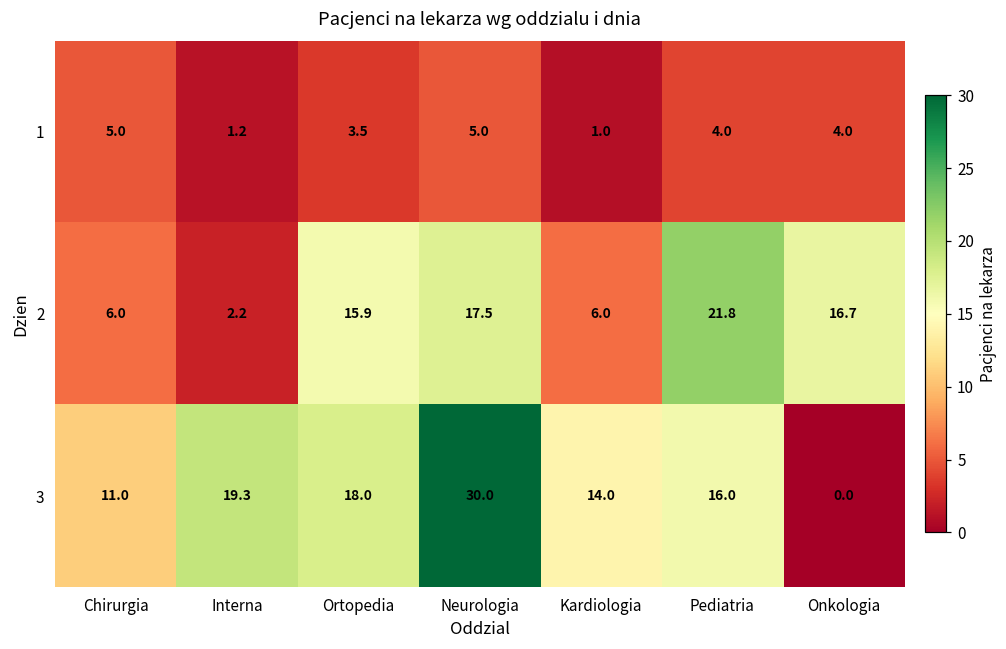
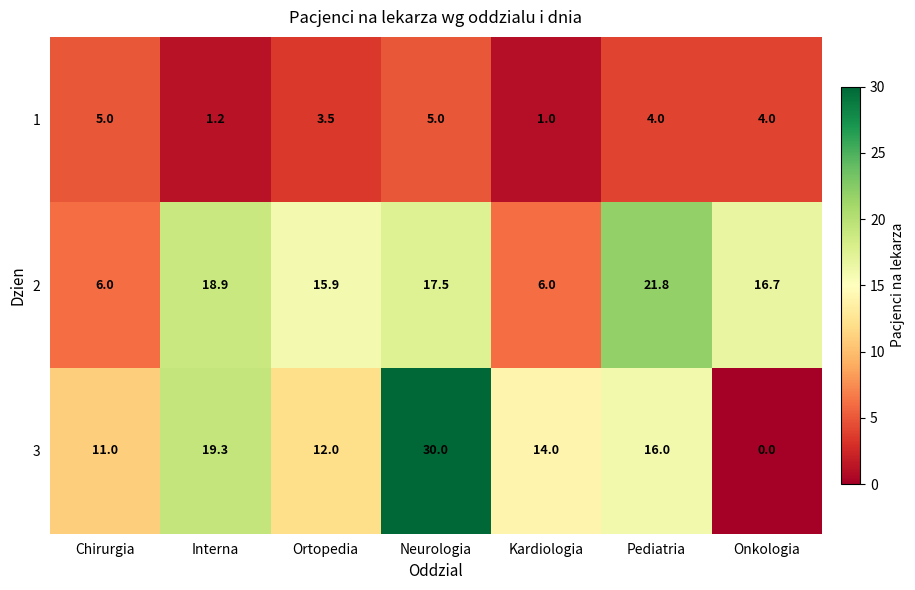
  {
    "1": {
      "Chirurgia": 5.0,
      "Interna": 1.2,
      "Ortopedia": 3.5,
      "Neurologia": 5.0,
      "Kardiologia": 1.0,
      "Pediatria": 4.0,
      "Onkologia": 4.0
    },
    "2": {
      "Chirurgia": 6.0,
-     "Interna": 2.2,
+     "Interna": 18.9,
      "Ortopedia": 15.9,
      "Neurologia": 17.5,
      "Kardiologia": 6.0,
      "Pediatria": 21.8,
      "Onkologia": 16.7
    },
    "3": {
      "Chirurgia": 11.0,
      "Interna": 19.3,
-     "Ortopedia": 18.0,
+     "Ortopedia": 12.0,
      "Neurologia": 30.0,
      "Kardiologia": 14.0,
      "Pediatria": 16.0,
      "Onkologia": 0.0
    }
  }
